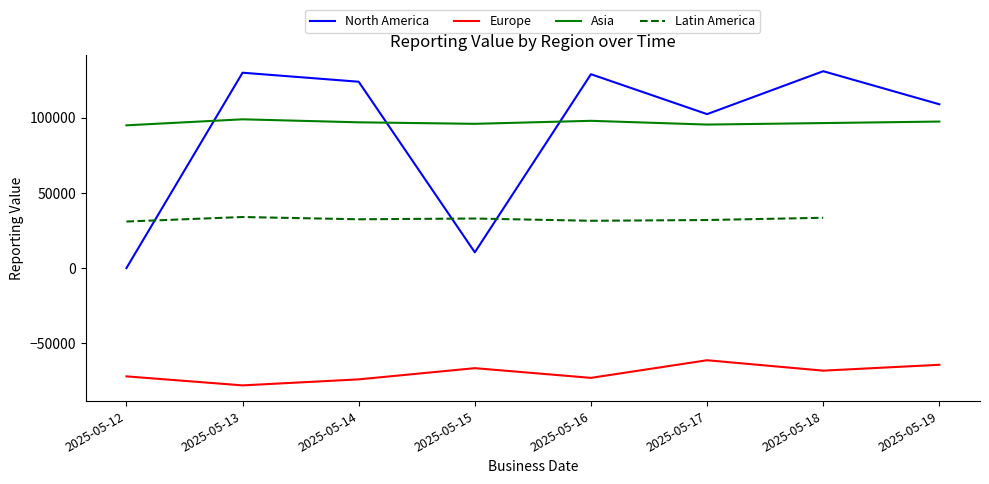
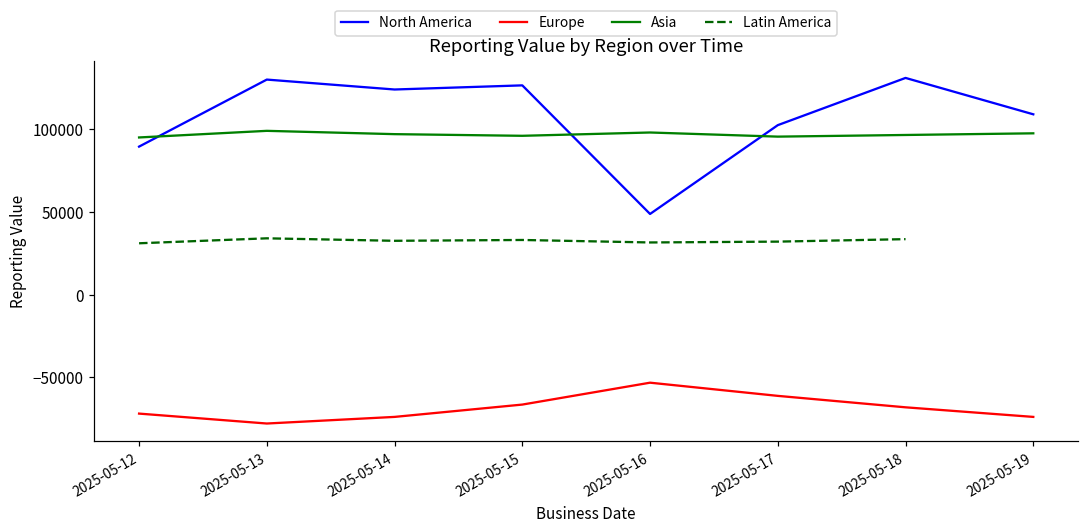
  {
    "North America": {
-     "2025-05-12": 0,
+     "2025-05-12": 89000,
      "2025-05-13": 130000,
      "2025-05-14": 124000,
-     "2025-05-15": 11000,
-     "2025-05-16": 129000,
+     "2025-05-15": 127000,
+     "2025-05-16": 49000,
      "2025-05-17": 102000,
      "2025-05-18": 131000,
      "2025-05-19": 109000
    },
    "Europe": {
      "2025-05-12": -72000,
      "2025-05-13": -78000,
      "2025-05-14": -74000,
      "2025-05-15": -67000,
-     "2025-05-16": -73000,
+     "2025-05-16": -53000,
      "2025-05-17": -61000,
      "2025-05-18": -68000,
-     "2025-05-19": -64000
+     "2025-05-19": -74000
    }
  }
